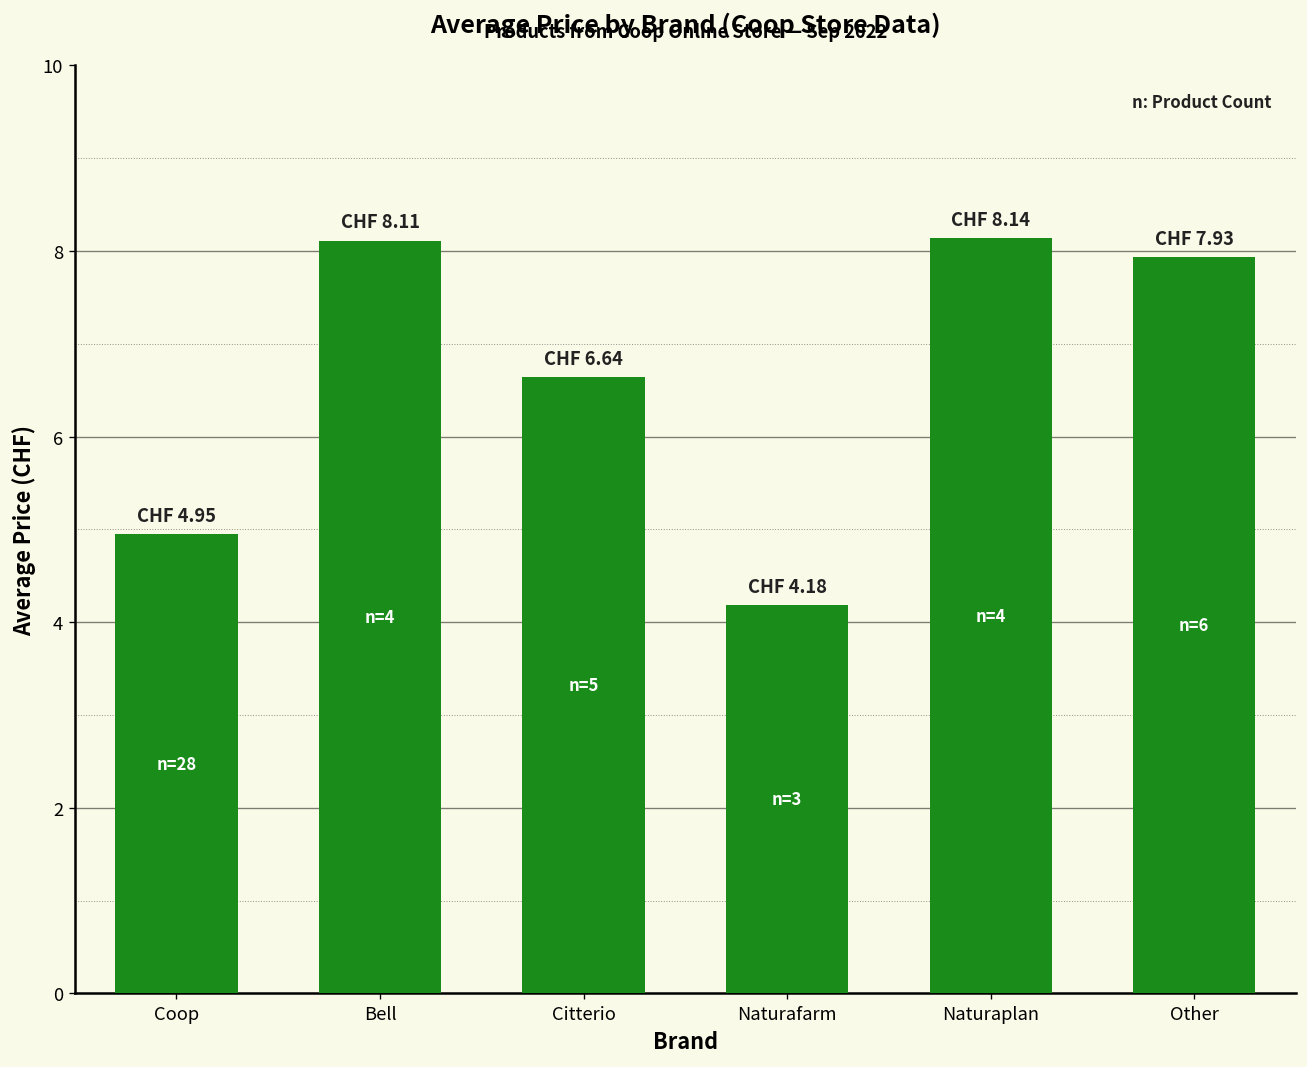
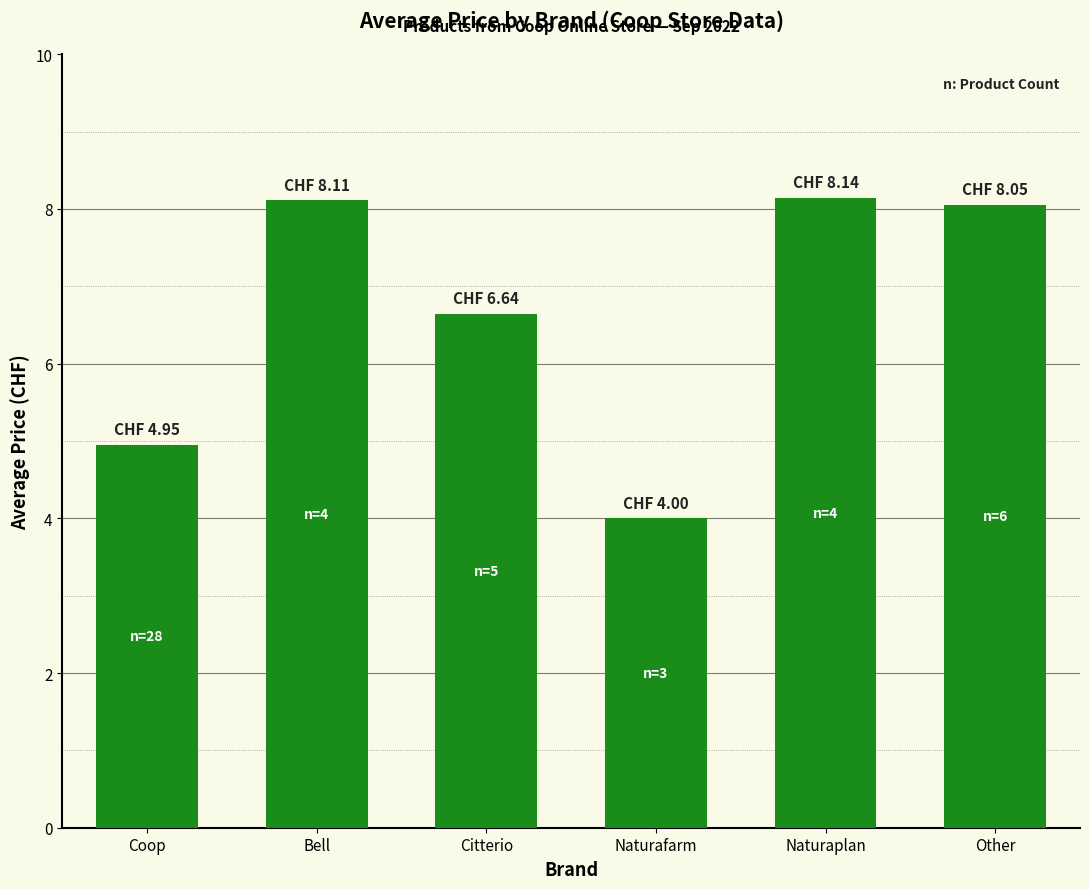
  {
    "Coop": 4.95,
    "Bell": 8.11,
    "Citterio": 6.64,
-   "Naturafarm": 4.18,
+   "Naturafarm": 4.00,
    "Naturaplan": 8.14,
-   "Other": 7.93
+   "Other": 8.05
  }
